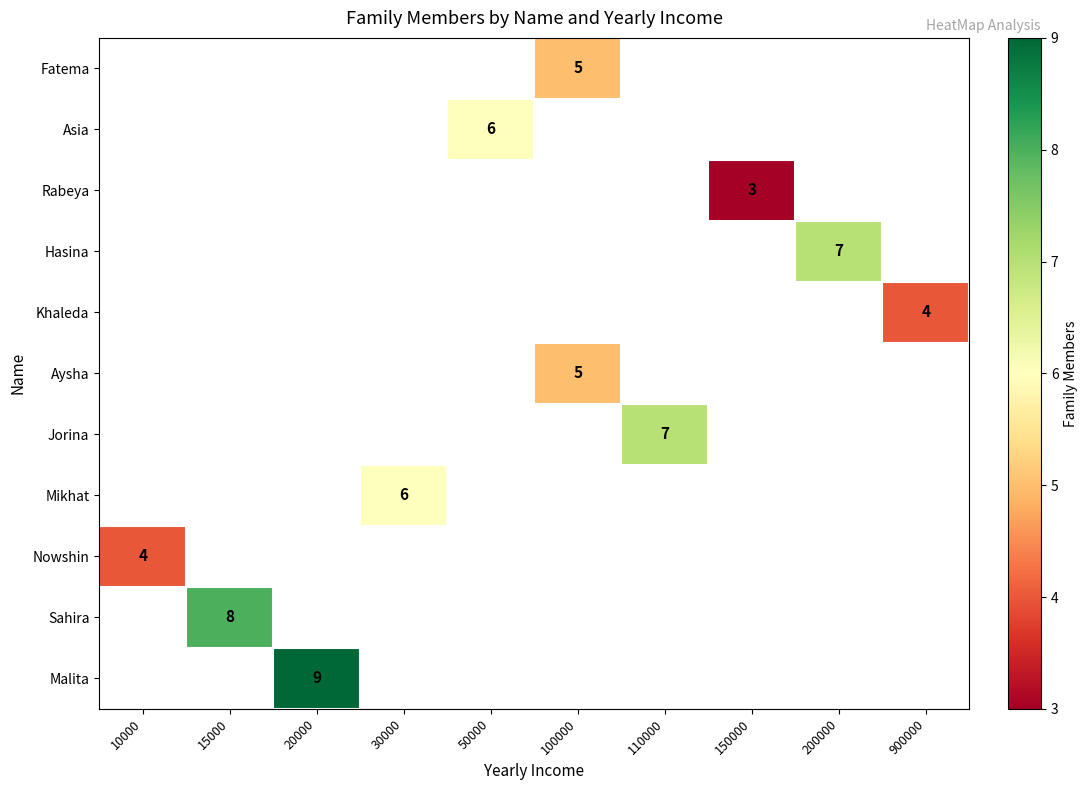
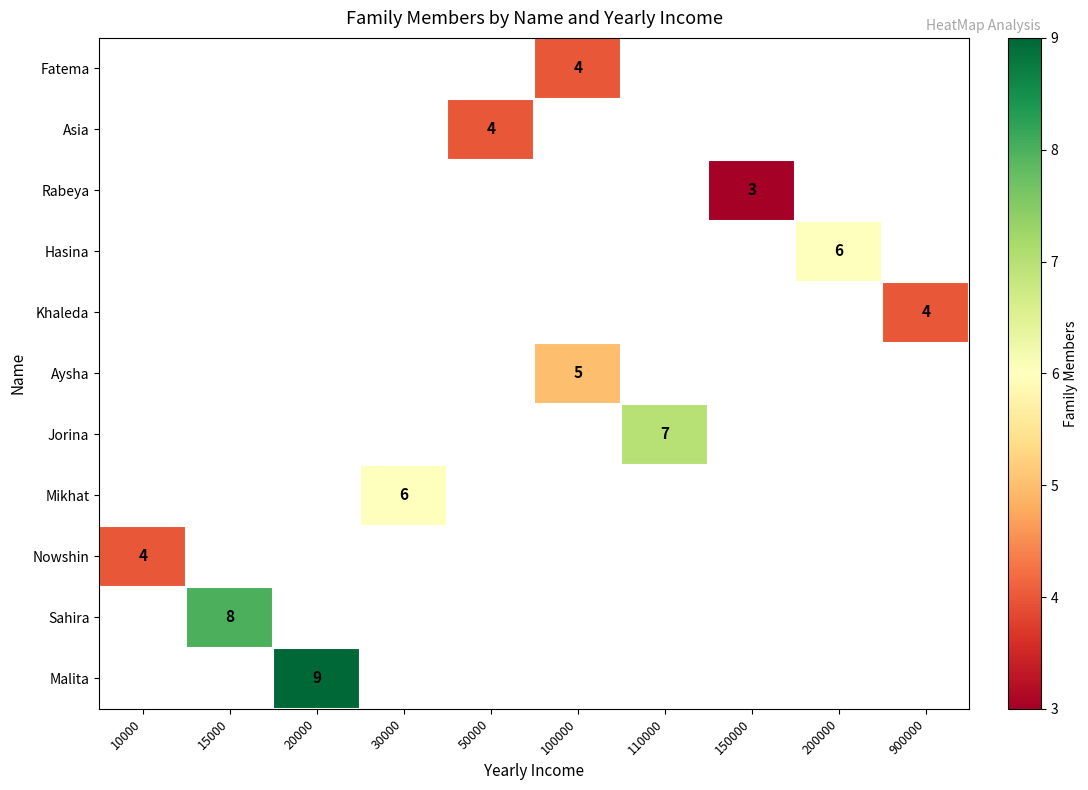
  {
    "Fatema": {
-     "100000": 5
+     "100000": 4
    },
    "Asia": {
-     "50000": 6
+     "50000": 4
    },
    "Rabeya": {
      "150000": 3
    },
    "Hasina": {
-     "200000": 7
+     "200000": 6
    },
    "Khaleda": {
      "900000": 4
    },
    "Aysha": {
      "100000": 5
    },
    "Jorina": {
      "110000": 7
    },
    "Mikhat": {
      "30000": 6
    },
    "Nowshin": {
      "10000": 4
    },
    "Sahira": {
      "15000": 8
    },
    "Malita": {
      "20000": 9
    }
  }
